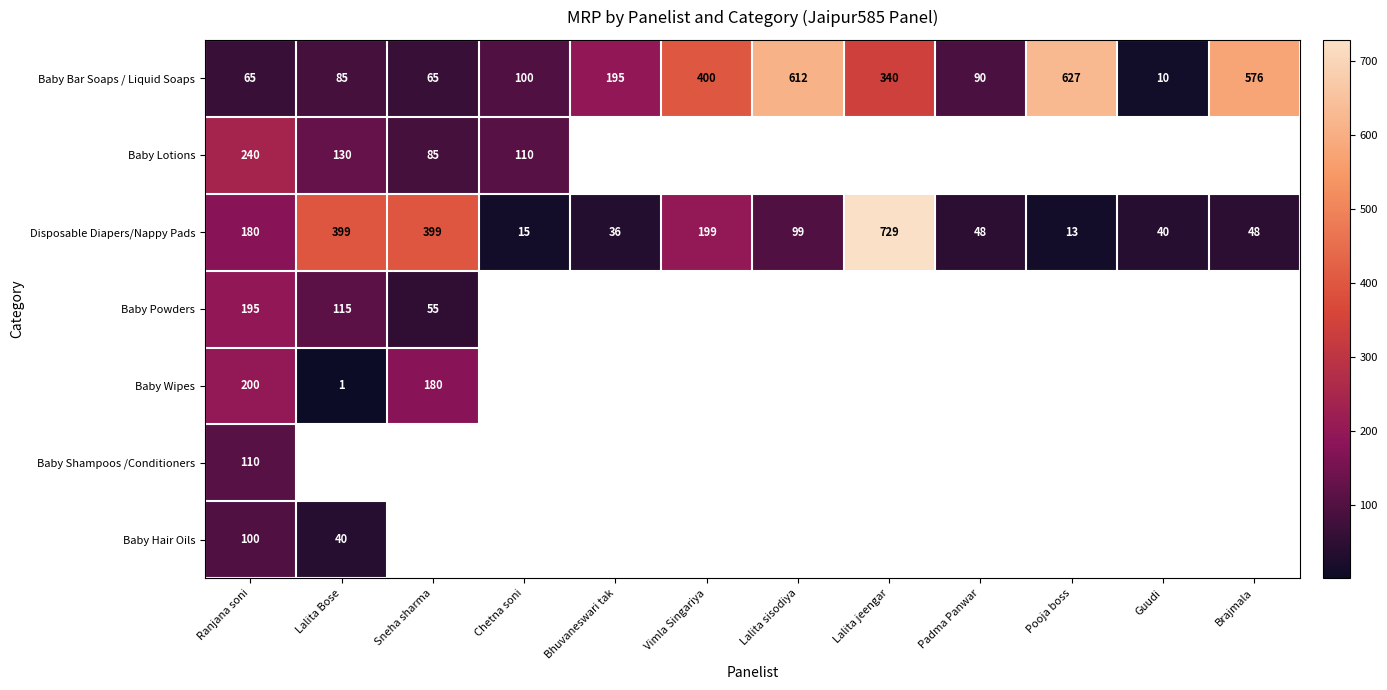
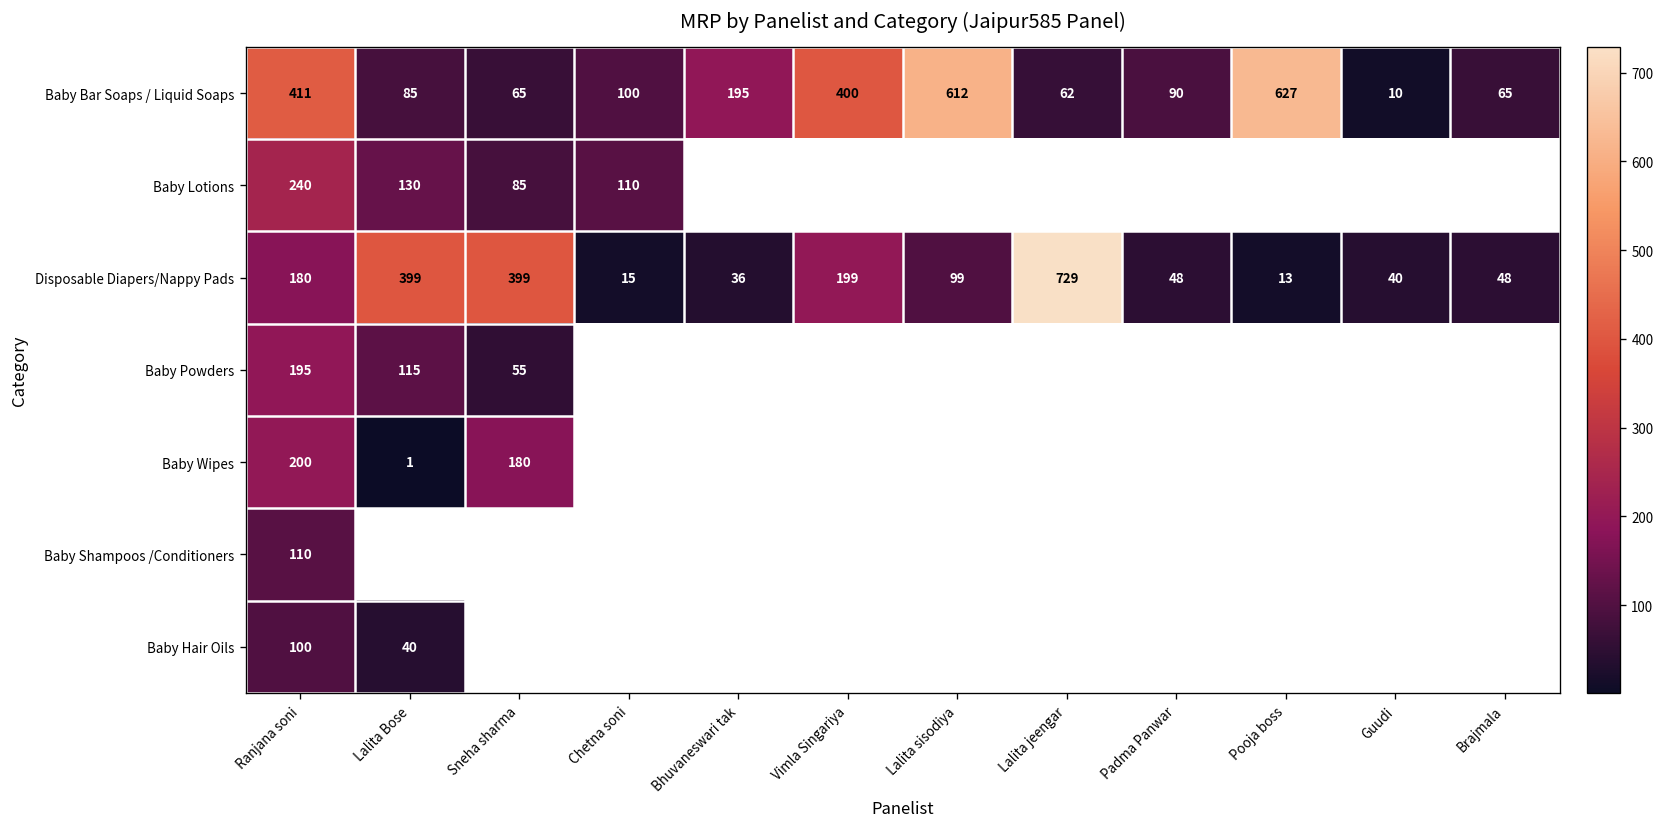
  {
    "Baby Bar Soaps / Liquid Soaps": {
-     "Ranjana soni": 65,
+     "Ranjana soni": 411,
      "Lalita Bose": 85,
      "Sneha sharma": 65,
      "Chetna soni": 100,
      "Bhuvaneswari tak": 195,
      "Vimla Singariya": 400,
      "Lalita sisodiya": 612,
-     "Lalita jeengar": 340,
+     "Lalita jeengar": 62,
      "Padma Panwar": 90,
      "Pooja boss": 627,
      "Guudi": 10,
-     "Brajmala": 576
+     "Brajmala": 65
    },
    "Baby Lotions": {
      "Ranjana soni": 240,
      "Lalita Bose": 130,
      "Sneha sharma": 85,
      "Chetna soni": 110
    },
    "Disposable Diapers/Nappy Pads": {
      "Ranjana soni": 180,
      "Lalita Bose": 399,
      "Sneha sharma": 399,
      "Chetna soni": 15,
      "Bhuvaneswari tak": 36,
      "Vimla Singariya": 199,
      "Lalita sisodiya": 99,
      "Lalita jeengar": 729,
      "Padma Panwar": 48,
      "Pooja boss": 13,
      "Guudi": 40,
      "Brajmala": 48
    },
    "Baby Powders": {
      "Ranjana soni": 195,
      "Lalita Bose": 115,
      "Sneha sharma": 55
    },
    "Baby Wipes": {
      "Ranjana soni": 200,
      "Lalita Bose": 1,
      "Sneha sharma": 180
    },
    "Baby Shampoos /Conditioners": {
      "Ranjana soni": 110
    },
    "Baby Hair Oils": {
      "Ranjana soni": 100,
      "Lalita Bose": 40
    }
  }
